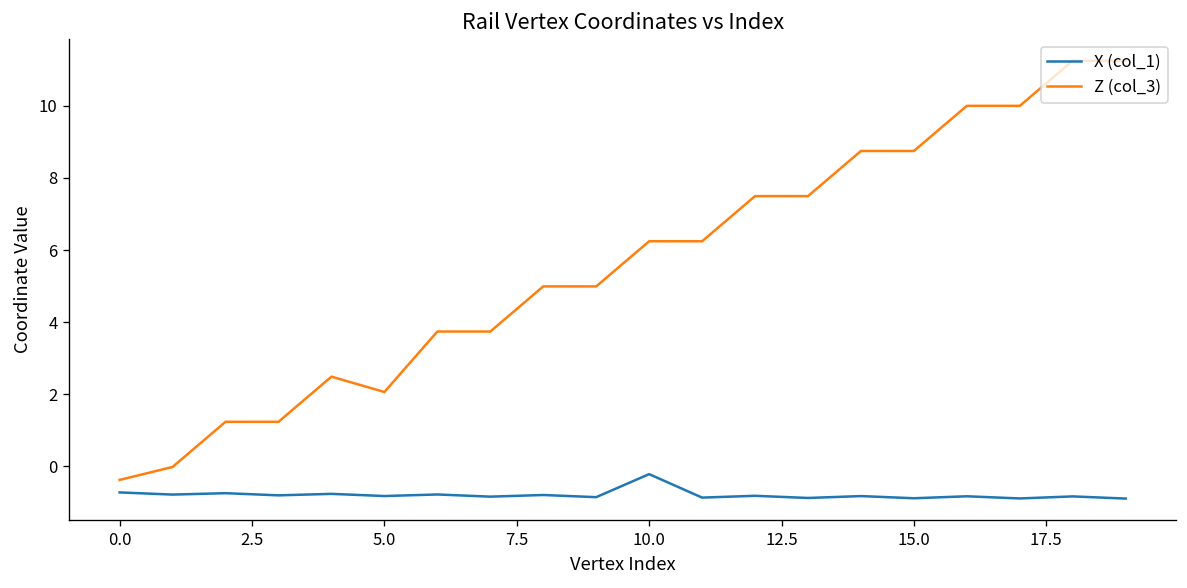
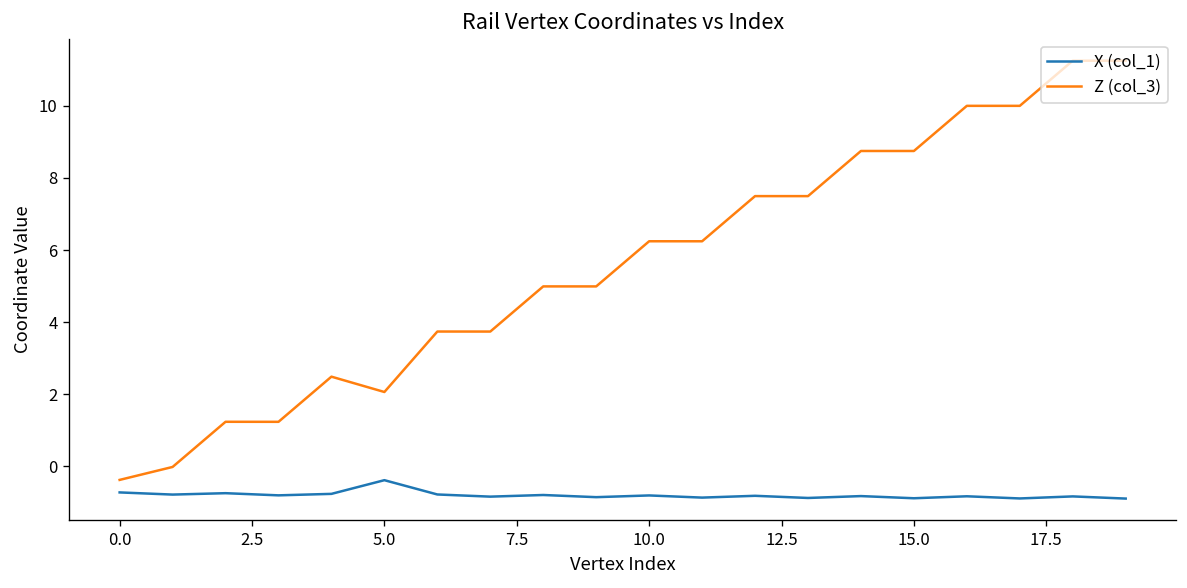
  {
    "X (col_1)": {
      "0.0": -0.7,
-     "5.0": -0.8,
-     "10.0": -0.2,
+     "5.0": -0.4,
+     "10.0": -0.8,
      "15.0": -0.9
    },
    "Z (col_3)": {
      "0.0": -0.4,
      "5.0": 2.1,
      "10.0": 6.2,
      "15.0": 8.7
    }
  }
